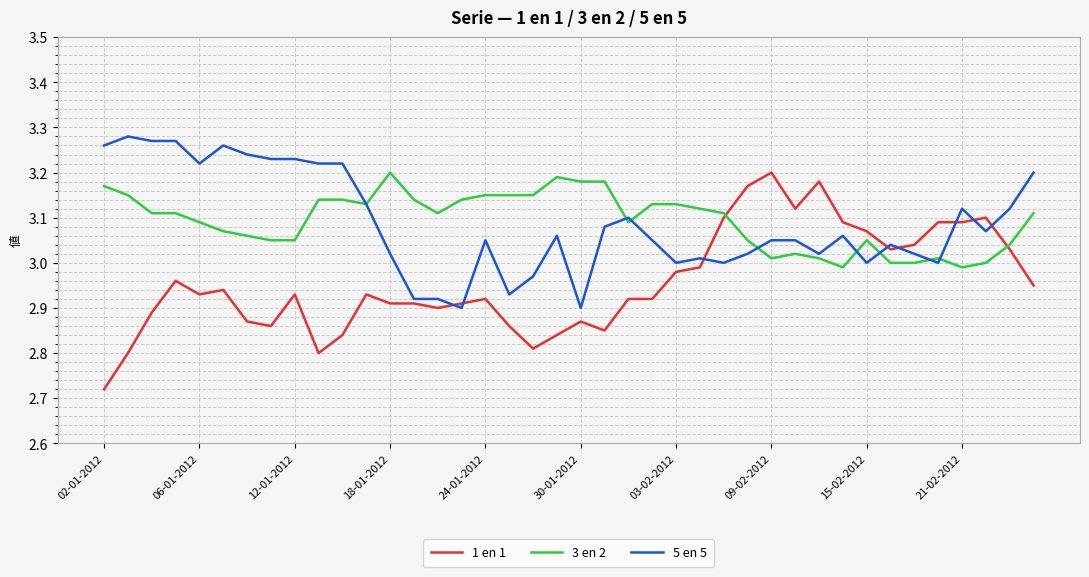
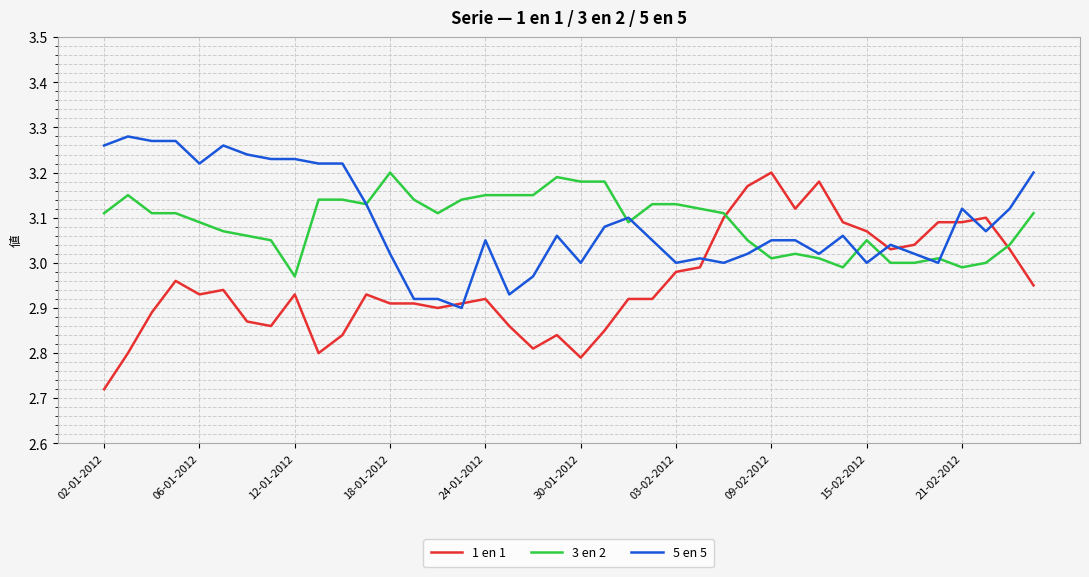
  {
    "1 en 1": {
      "02-01-2012": 2.72,
      "06-01-2012": 2.93,
      "12-01-2012": 2.93,
      "18-01-2012": 2.91,
      "24-01-2012": 2.92,
-     "30-01-2012": 2.87,
+     "30-01-2012": 2.79,
      "03-02-2012": 2.98,
      "09-02-2012": 3.20,
      "15-02-2012": 3.07,
      "21-02-2012": 3.09
    },
    "3 en 2": {
-     "02-01-2012": 3.17,
+     "02-01-2012": 3.11,
      "06-01-2012": 3.09,
-     "12-01-2012": 3.05,
+     "12-01-2012": 2.97,
      "18-01-2012": 3.20,
      "24-01-2012": 3.15,
      "30-01-2012": 3.18,
      "03-02-2012": 3.13,
      "09-02-2012": 3.01,
      "15-02-2012": 3.05,
      "21-02-2012": 2.99
    },
    "5 en 5": {
      "02-01-2012": 3.26,
      "06-01-2012": 3.22,
      "12-01-2012": 3.23,
      "18-01-2012": 3.02,
      "24-01-2012": 3.05,
-     "30-01-2012": 2.9,
+     "30-01-2012": 3.0,
      "03-02-2012": 3.0,
      "09-02-2012": 3.05,
      "15-02-2012": 3.0,
      "21-02-2012": 3.12
    }
  }
